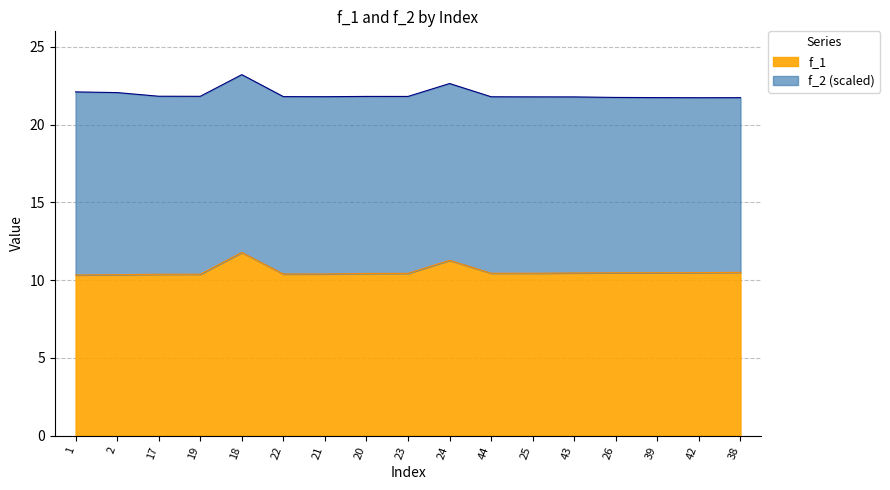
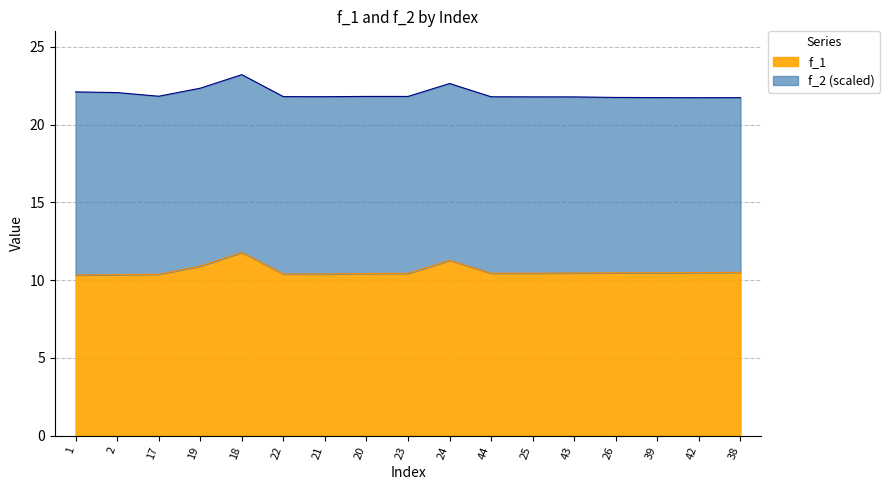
  {
    "f_1": {
      "1": 10.3,
      "2": 10.3,
      "17": 10.4,
-     "19": 10.4,
+     "19": 10.9,
      "18": 11.8,
      "22": 10.4,
      "21": 10.4,
      "20": 10.4,
      "23": 10.4,
      "24": 11.3,
      "44": 10.4,
      "25": 10.4,
      "43": 10.5,
      "26": 10.5,
      "39": 10.5,
      "42": 10.5,
      "38": 10.5
    },
    "f_2 (scaled)": {
      "1": 11.8,
      "2": 11.7,
      "17": 11.5,
      "19": 11.4,
      "18": 11.4,
      "22": 11.4,
      "21": 11.4,
      "20": 11.4,
      "23": 11.4,
      "24": 11.4,
      "44": 11.4,
      "25": 11.3,
      "43": 11.3,
      "26": 11.3,
      "39": 11.3,
      "42": 11.3,
      "38": 11.2
    }
  }
